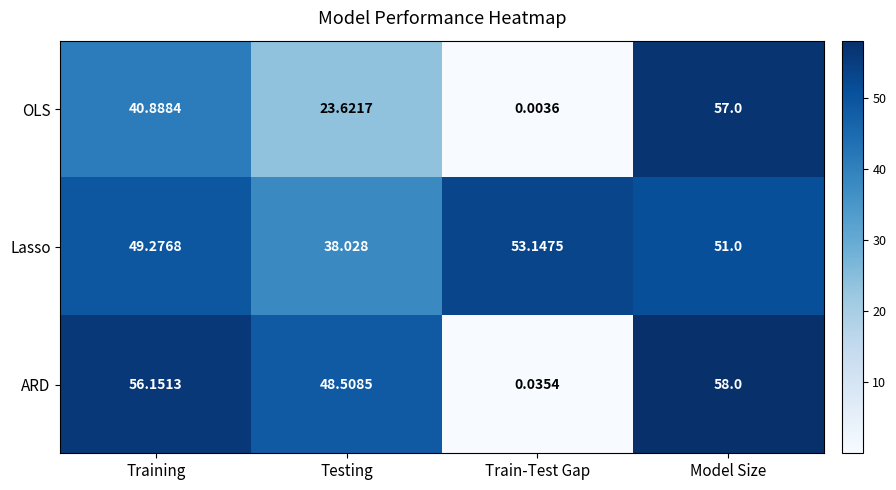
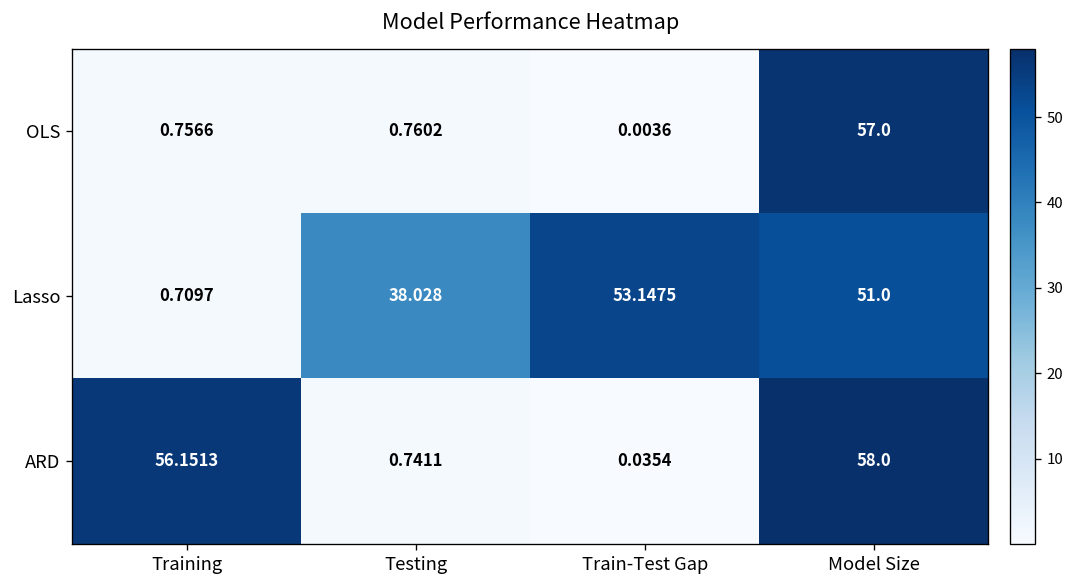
  {
    "OLS": {
-     "Training": 40.8884,
-     "Testing": 23.6217,
+     "Training": 0.7566,
+     "Testing": 0.7602,
      "Train-Test Gap": 0.0036,
      "Model Size": 57.0
    },
    "Lasso": {
-     "Training": 49.2768,
+     "Training": 0.7097,
      "Testing": 38.028,
      "Train-Test Gap": 53.1475,
      "Model Size": 51.0
    },
    "ARD": {
      "Training": 56.1513,
-     "Testing": 48.5085,
+     "Testing": 0.7411,
      "Train-Test Gap": 0.0354,
      "Model Size": 58.0
    }
  }
